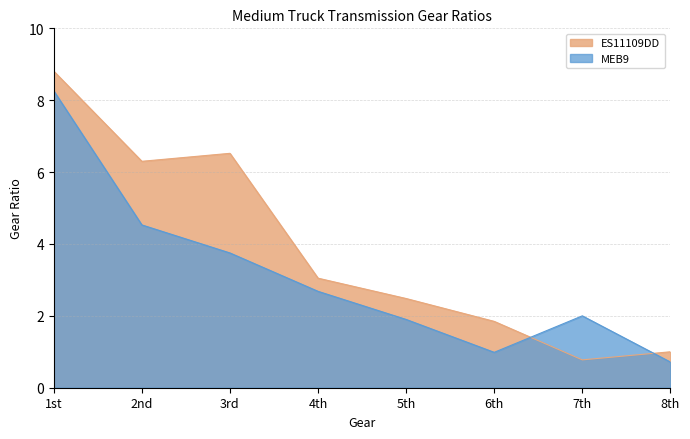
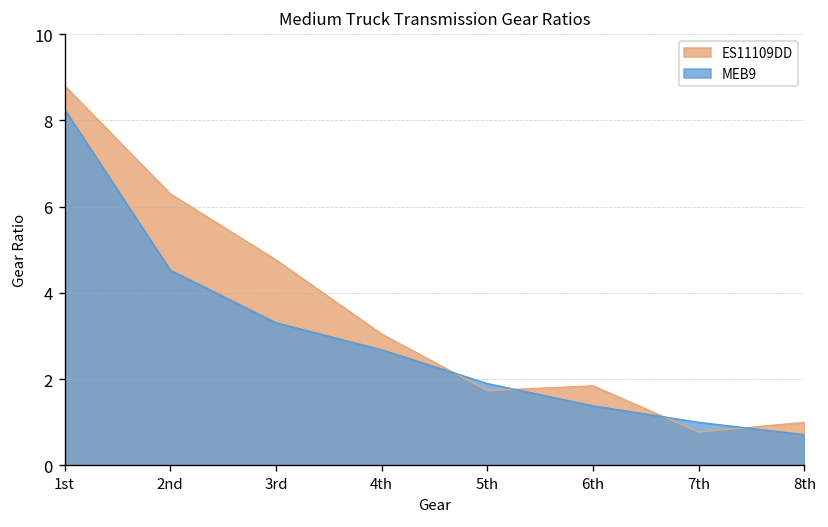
  {
    "ES11109DD": {
      "1st": 8.8,
      "2nd": 6.3,
-     "3rd": 6.5,
+     "3rd": 4.8,
      "4th": 3.0,
-     "5th": 2.5,
+     "5th": 1.7,
      "6th": 1.8,
      "7th": 0.8,
      "8th": 1.0
    },
    "MEB9": {
      "1st": 8.3,
      "2nd": 4.5,
-     "3rd": 3.8,
+     "3rd": 3.3,
      "4th": 2.7,
      "5th": 1.9,
-     "6th": 1.0,
-     "7th": 2,
+     "6th": 1.4,
+     "7th": 1,
      "8th": 0.7
    }
  }
